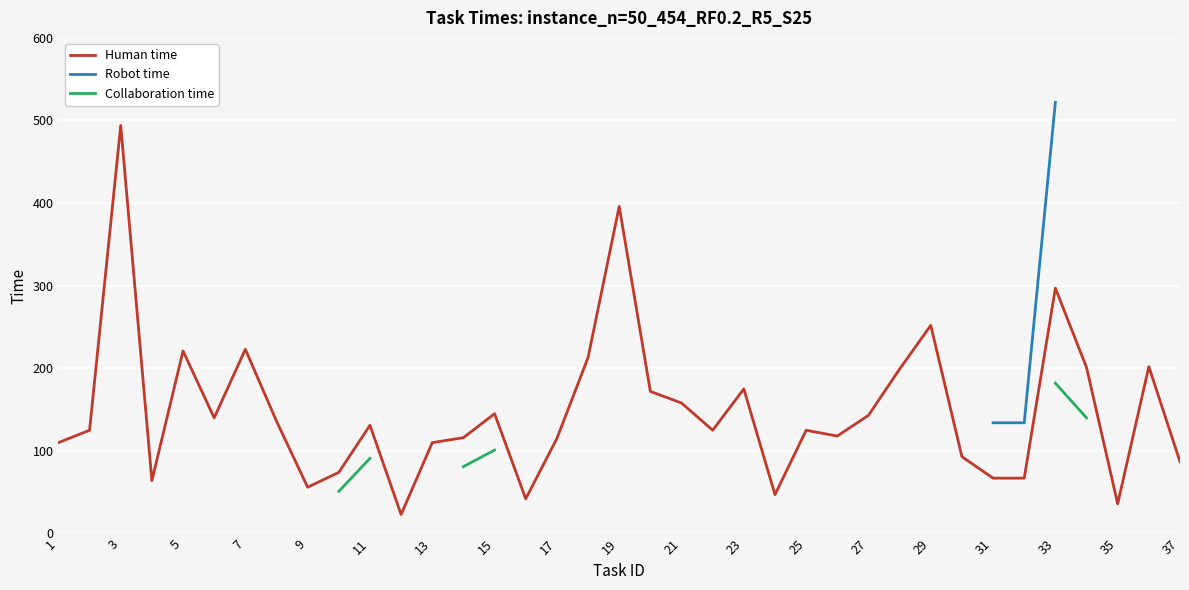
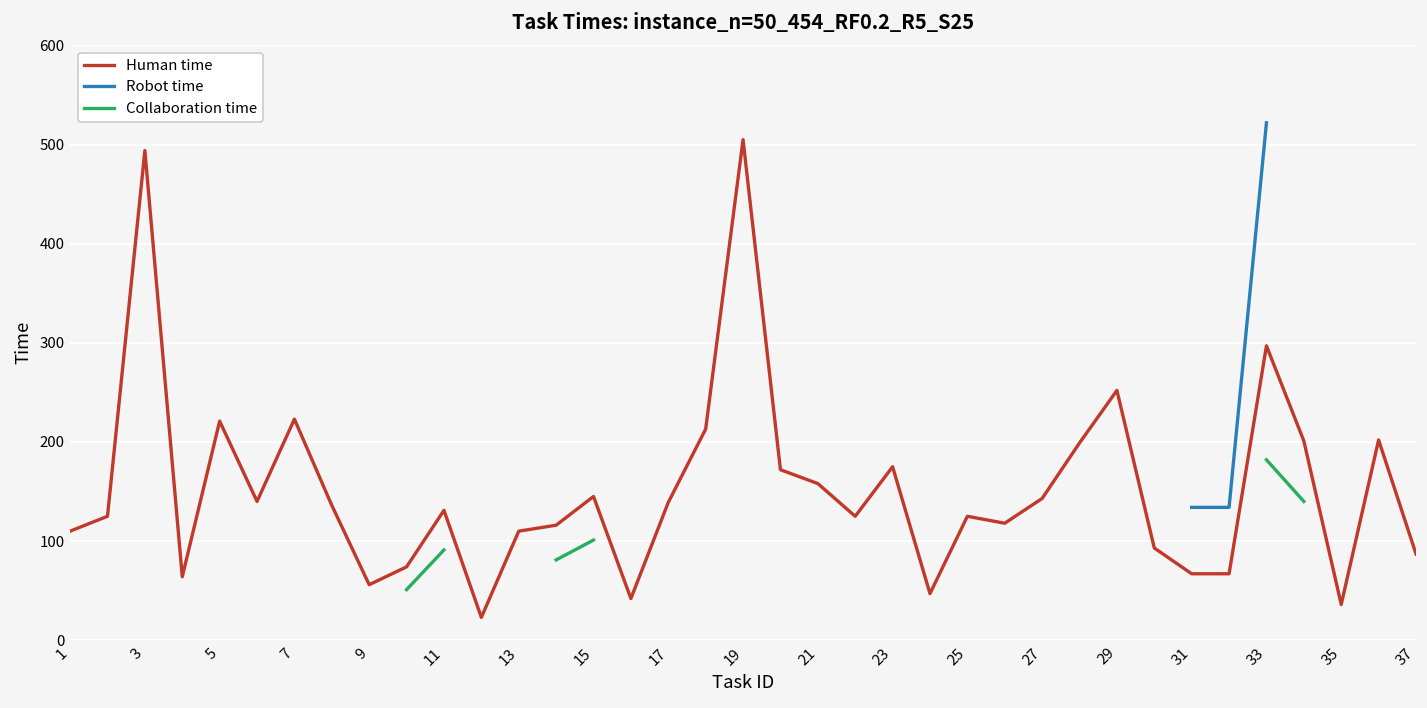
  {
    "Human time": {
      "1": 110,
      "3": 490,
      "5": 220,
      "7": 220,
      "9": 60,
      "11": 130,
      "13": 110,
      "15": 150,
-     "17": 120,
-     "19": 400,
+     "17": 140,
+     "19": 510,
      "21": 160,
      "23": 180,
      "25": 130,
      "27": 140,
      "29": 250,
      "31": 70,
      "33": 300,
      "35": 40,
      "37": 90
    },
    "Robot time": {
      "5": 440,
      "21": 320,
      "31": 130,
      "33": 520
    },
    "Collaboration time": {
      "11": 90,
      "15": 100,
      "23": 120,
      "33": 180
    }
  }
